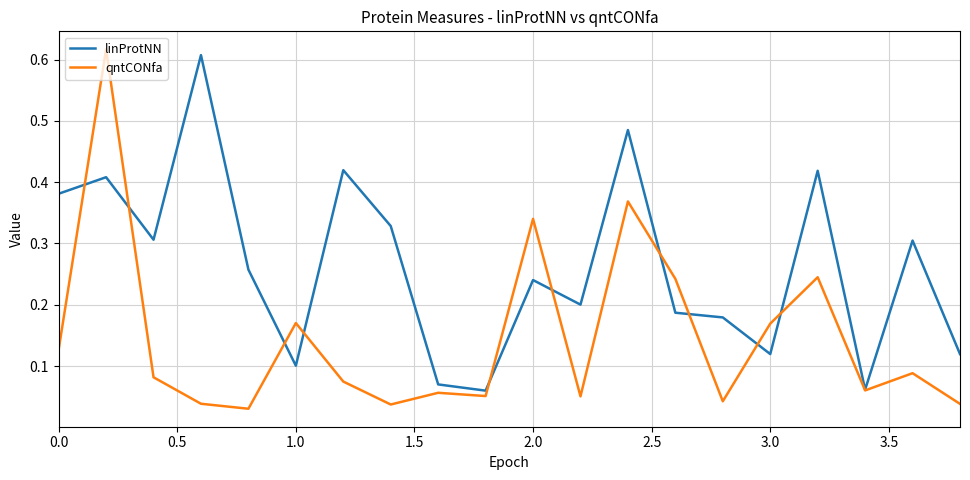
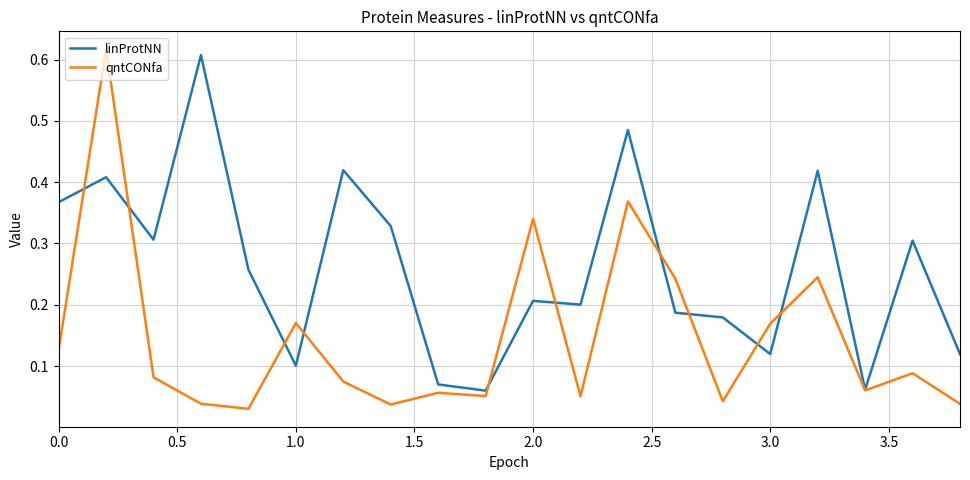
  {
    "linProtNN": {
-     "0.0": 0.38,
+     "0.0": 0.37,
      "1.0": 0.10,
-     "2.0": 0.24,
+     "2.0": 0.21,
      "3.0": 0.12
    },
    "qntCONfa": {
      "0.0": 0.13,
      "1.0": 0.17,
      "2.0": 0.34,
      "3.0": 0.17
    }
  }
